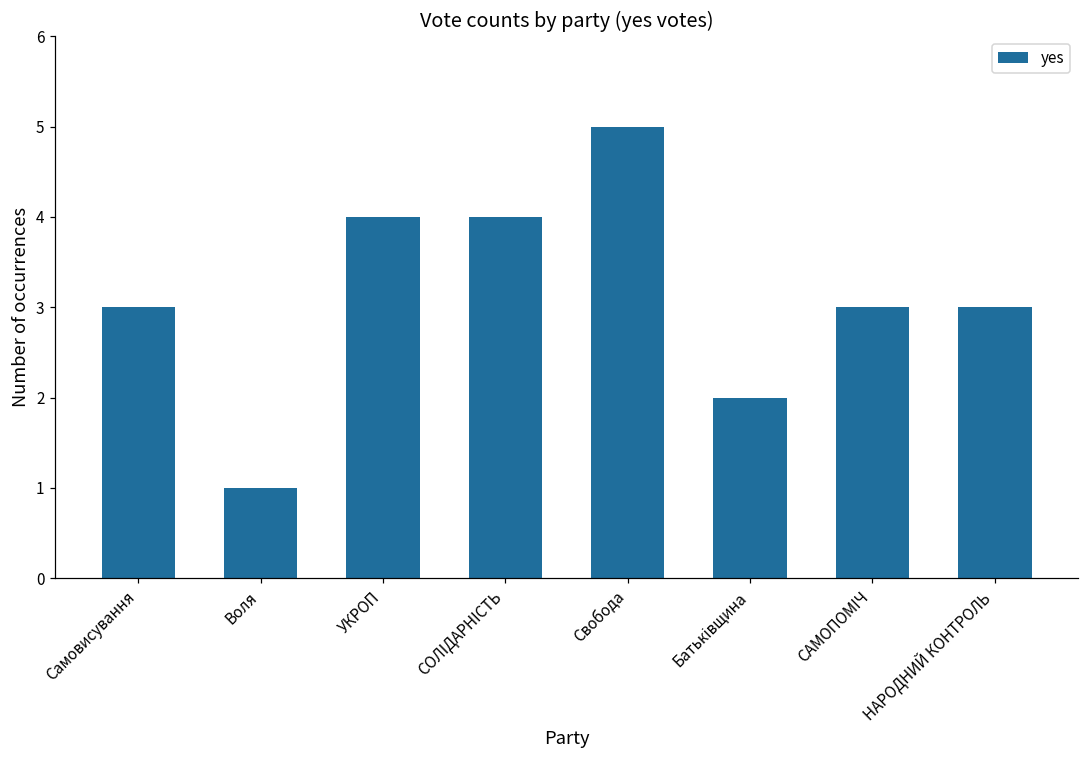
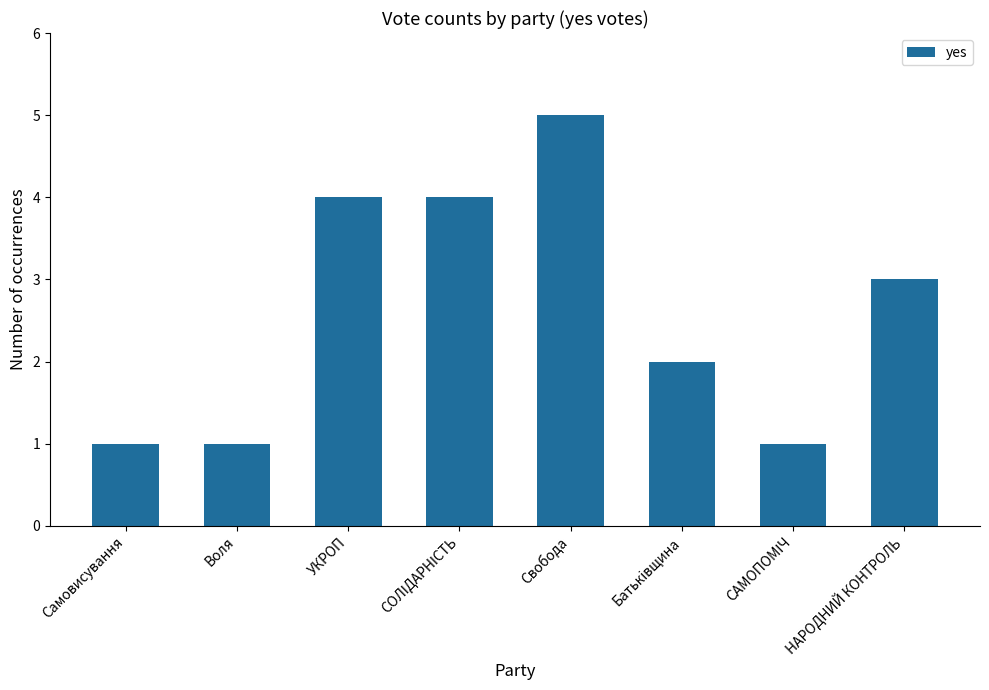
  {
-   "Самовисування": 3,
+   "Самовисування": 1,
    "Воля": 1,
    "УКРОП": 4,
    "СОЛІДАРНІСТЬ": 4,
    "Свобода": 5,
    "Батьківщина": 2,
-   "САМОПОМІЧ": 3,
+   "САМОПОМІЧ": 1,
    "НАРОДНИЙ КОНТРОЛЬ": 3
  }
